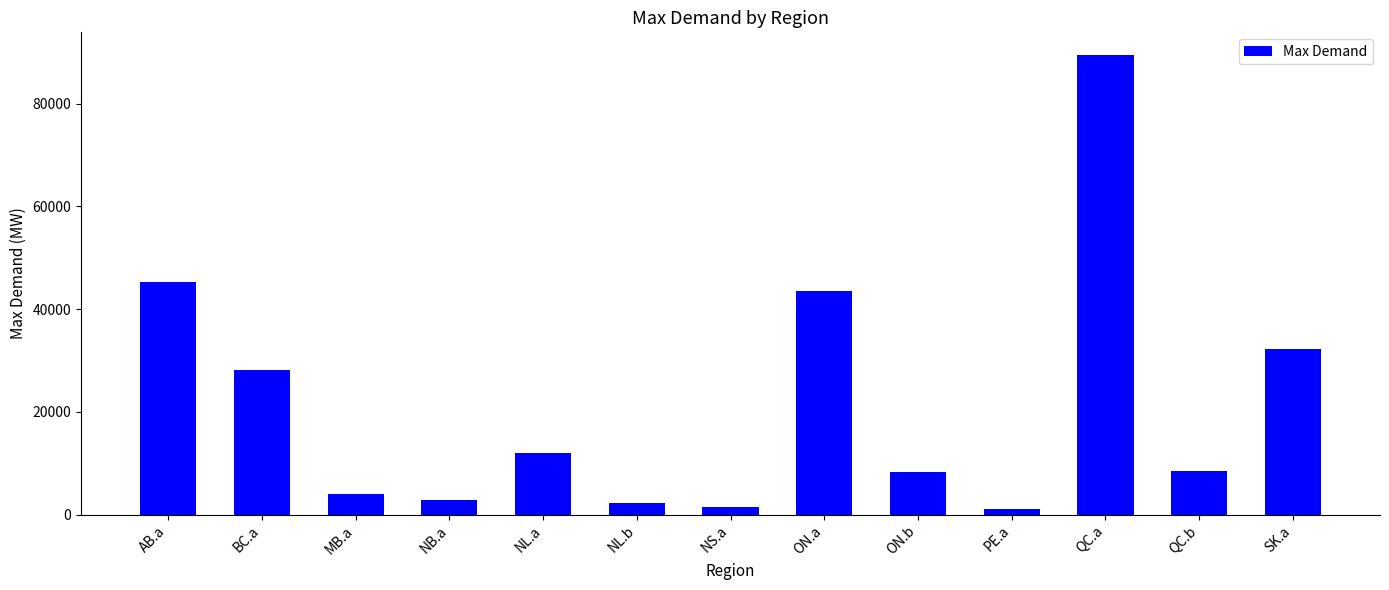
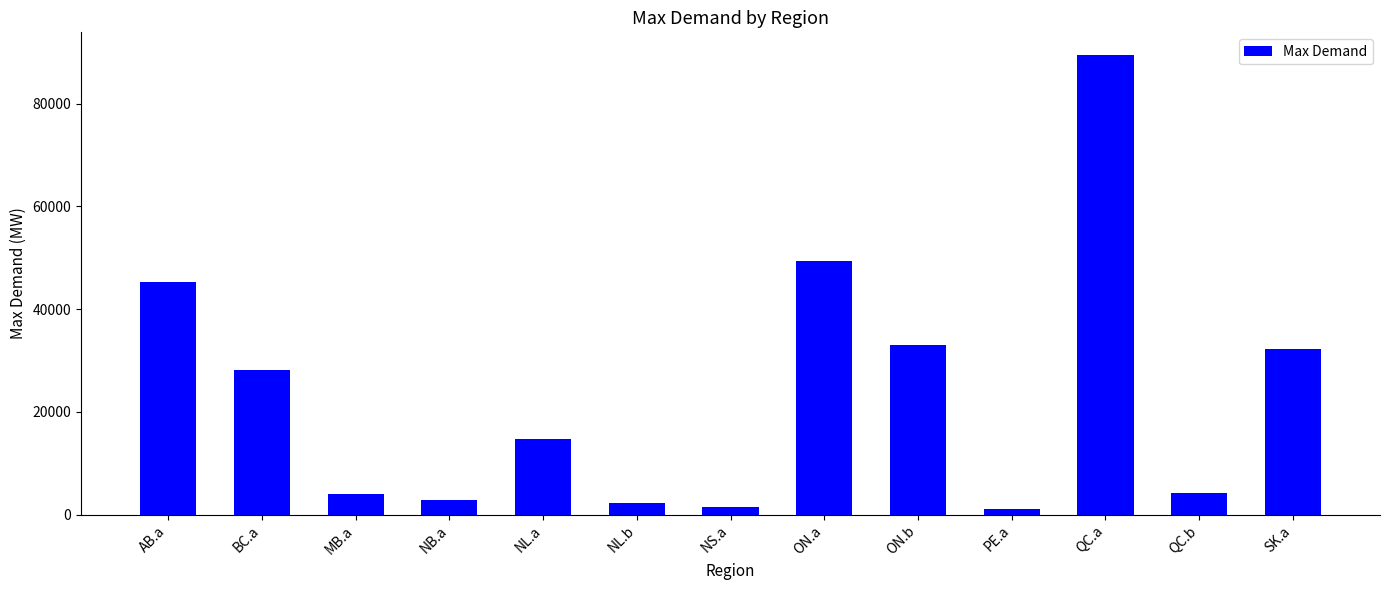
  {
    "AB.a": 45000,
    "BC.a": 28000,
    "MB.a": 4000,
    "NB.a": 3000,
-   "NL.a": 12000,
+   "NL.a": 15000,
    "NL.b": 2000,
    "NS.a": 1000,
-   "ON.a": 43000,
-   "ON.b": 8000,
+   "ON.a": 49000,
+   "ON.b": 33000,
    "PE.a": 1000,
    "QC.a": 89000,
-   "QC.b": 8000,
+   "QC.b": 4000,
    "SK.a": 32000
  }
